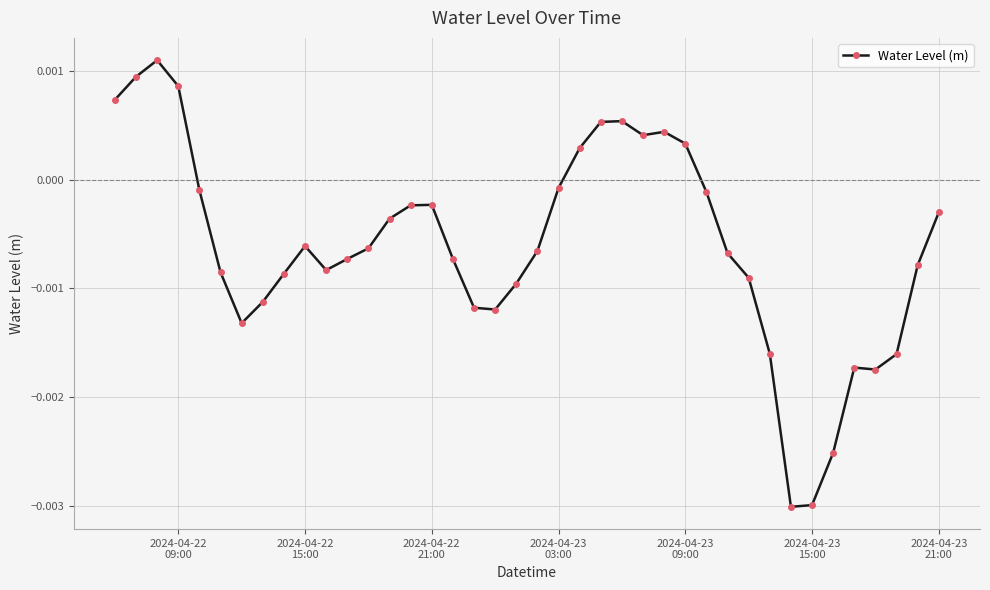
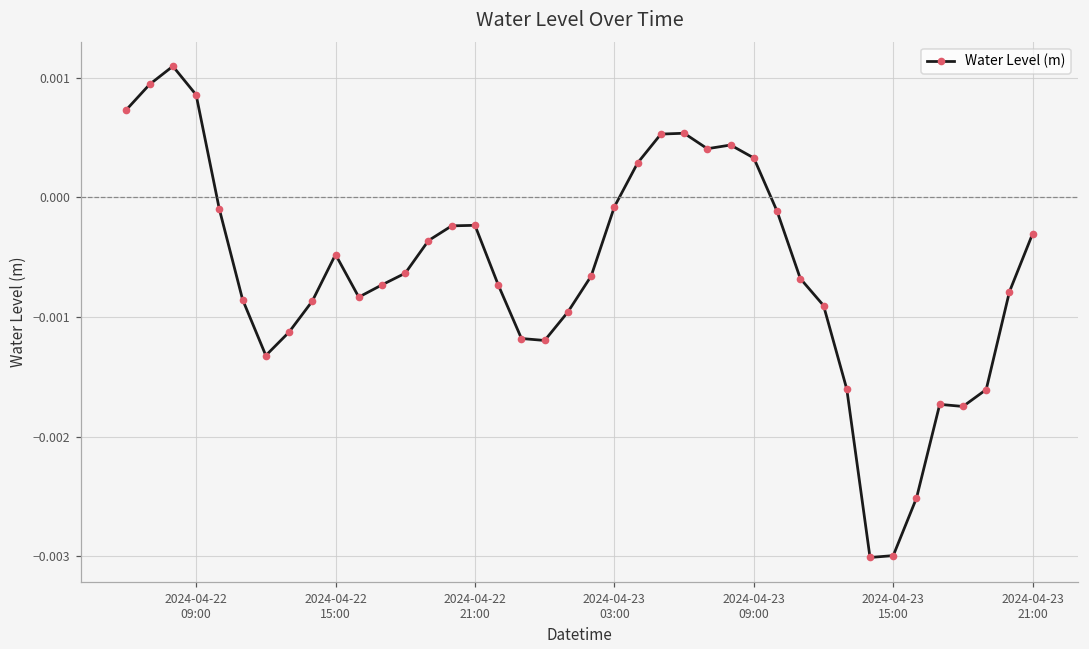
  {
    "2024-04-22 09:00": 0.00086,
-   "2024-04-22 15:00": -0.00061,
+   "2024-04-22 15:00": -0.00048,
    "2024-04-22 21:00": -0.00023,
    "2024-04-23 03:00": -0.00008,
    "2024-04-23 09:00": 0.00033,
    "2024-04-23 15:00": -0.00299,
    "2024-04-23 21:00": -0.00030
  }
